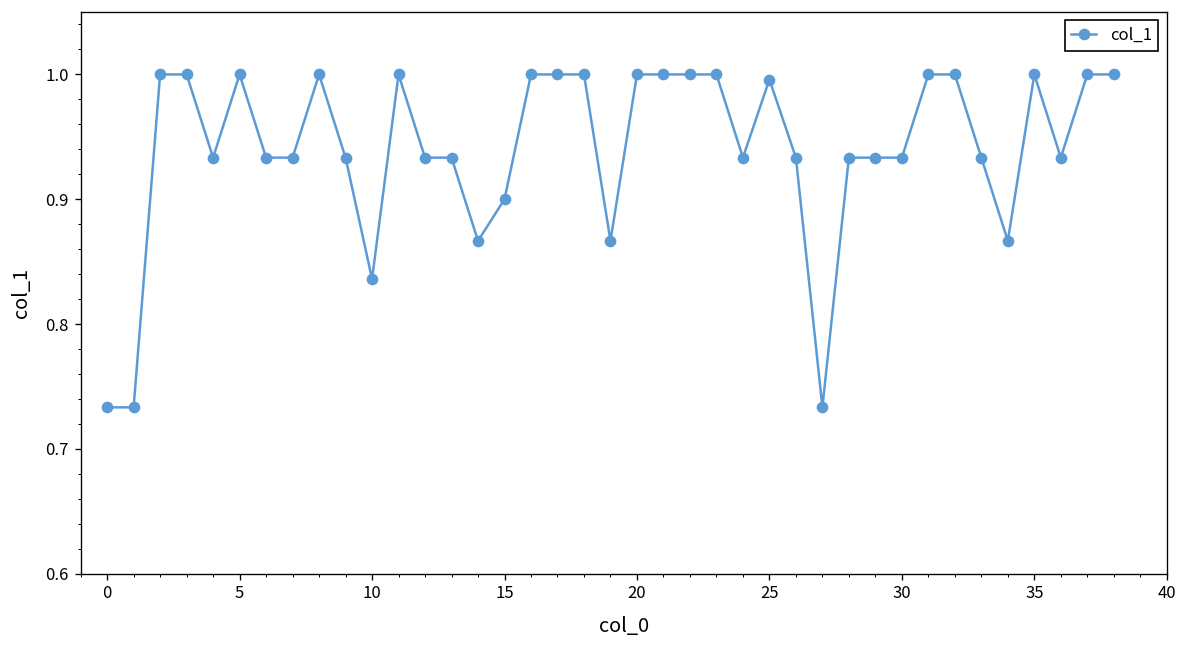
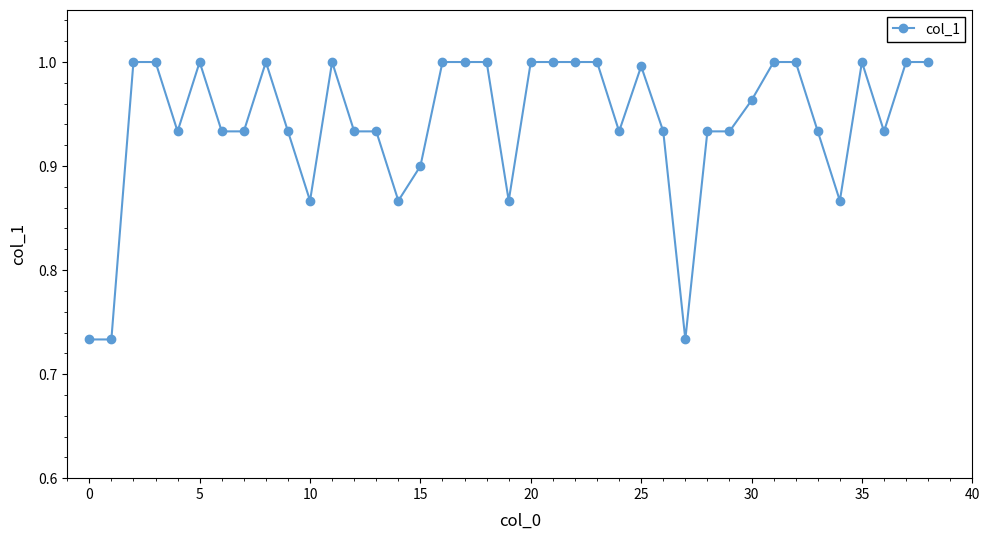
  {
    "0": 0.733,
    "5": 1.000,
-   "10": 0.836,
+   "10": 0.867,
    "15": 0.900,
    "20": 1.000,
    "25": 0.996,
-   "30": 0.933,
+   "30": 0.963,
    "35": 1.000
  }
